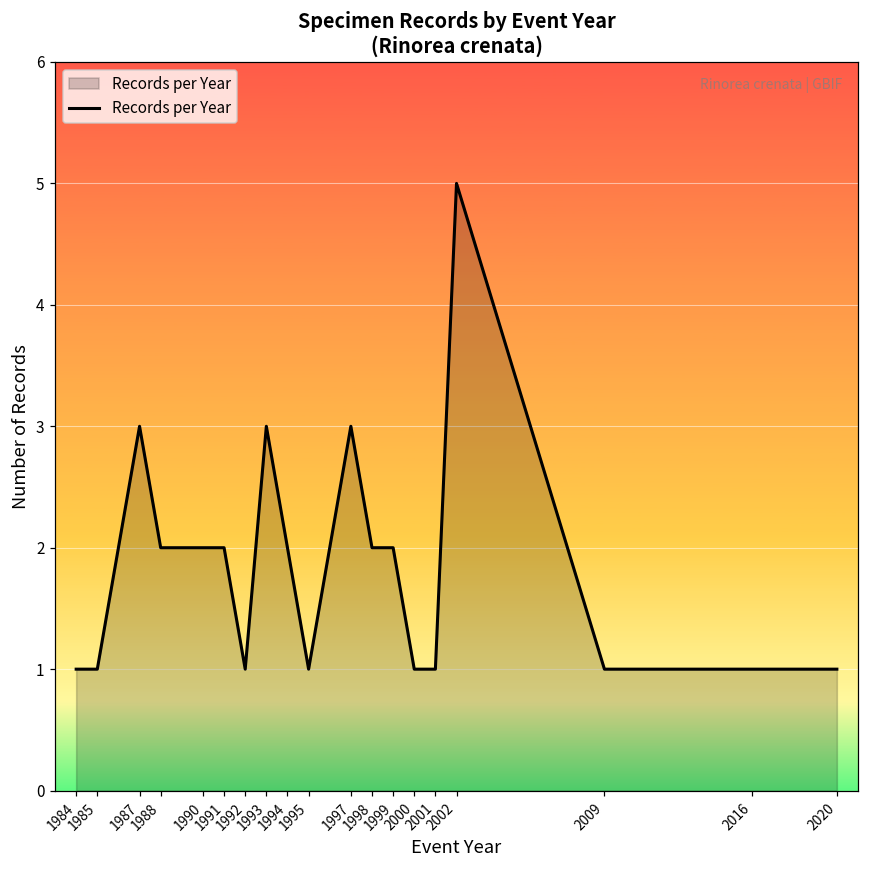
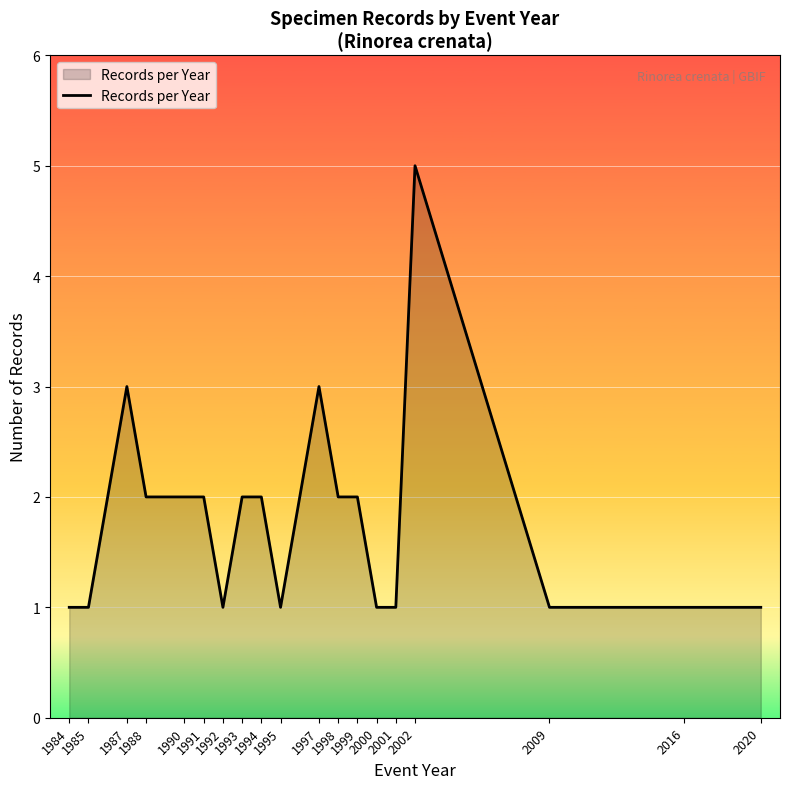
  {
    "1984": 1,
    "1985": 1,
    "1987": 3,
    "1988": 2,
    "1990": 2,
    "1991": 2,
    "1992": 1,
-   "1993": 3,
+   "1993": 2,
    "1994": 2,
    "1995": 1,
    "1997": 3,
    "1998": 2,
    "1999": 2,
    "2000": 1,
    "2001": 1,
    "2002": 5,
    "2009": 1,
    "2016": 1,
    "2020": 1
  }
